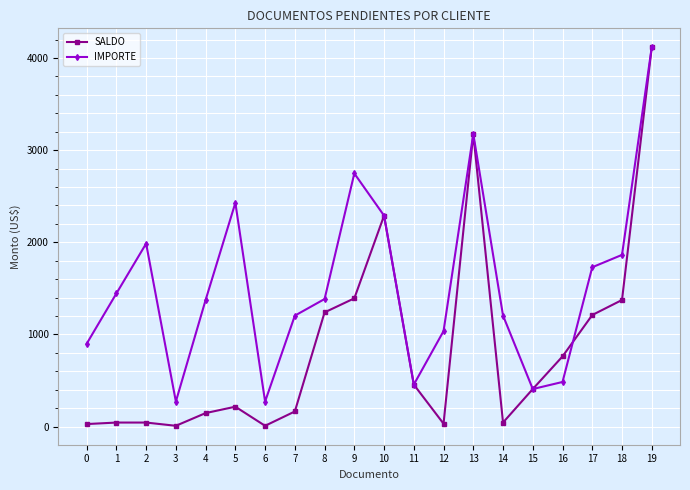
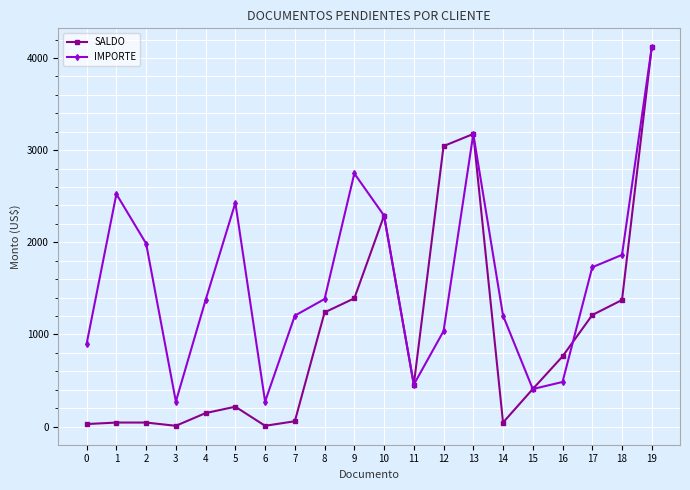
  {
    "SALDO": {
      "0": 0,
      "1": 0,
      "2": 0,
      "3": 0,
      "4": 100,
      "5": 200,
      "6": 0,
-     "7": 200,
+     "7": 100,
      "8": 1200,
      "9": 1400,
-     "12": 0,
+     "12": 3000,
      "14": 0,
      "16": 800,
      "17": 1200,
      "18": 1400
    },
    "IMPORTE": {
      "0": 900,
-     "1": 1400,
+     "1": 2500,
      "2": 2000,
      "3": 300,
      "4": 1400,
      "5": 2400,
      "6": 300,
      "7": 1200,
      "8": 1400,
      "9": 2700,
      "12": 1000,
      "14": 1200,
      "16": 500,
      "17": 1700,
      "18": 1900
    }
  }
